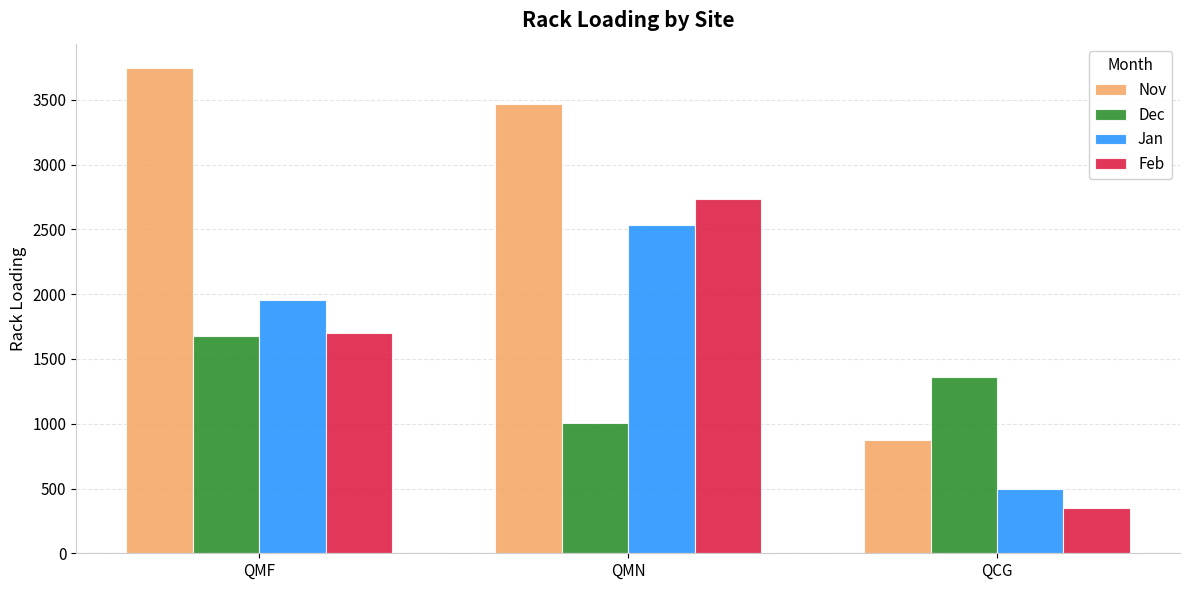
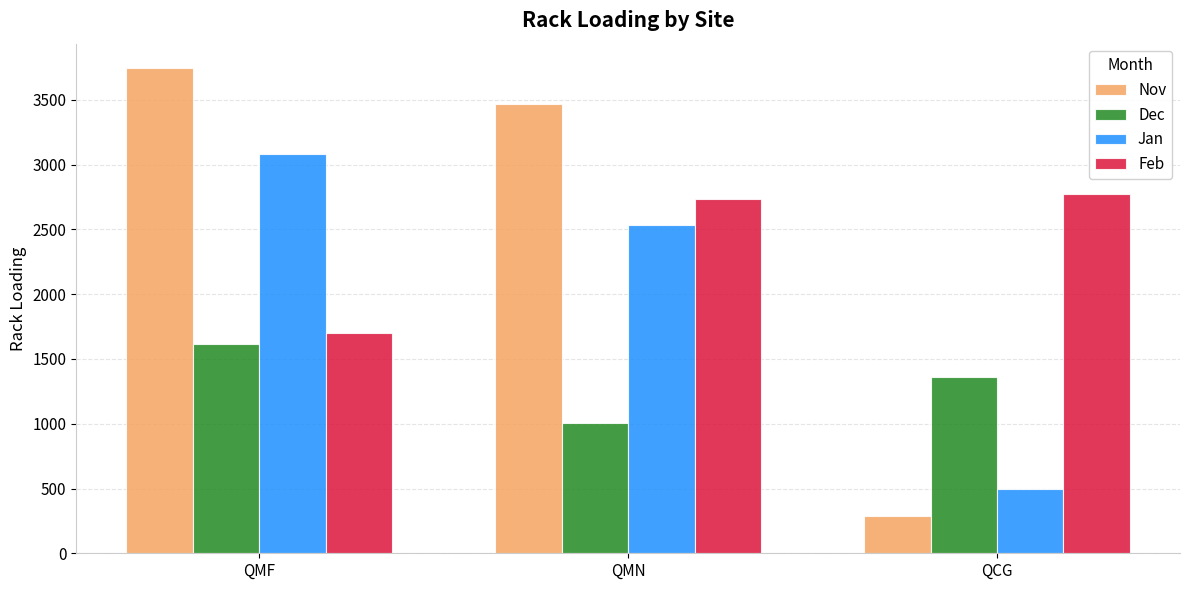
  {
    "Nov": {
      "QMF": 3750,
      "QMN": 3470,
-     "QCG": 880
+     "QCG": 280
    },
    "Dec": {
-     "QMF": 1680,
+     "QMF": 1620,
      "QMN": 1010,
      "QCG": 1360
    },
    "Jan": {
-     "QMF": 1960,
+     "QMF": 3080,
      "QMN": 2540,
      "QCG": 490
    },
    "Feb": {
      "QMF": 1700,
      "QMN": 2730,
-     "QCG": 350
+     "QCG": 2770
    }
  }
